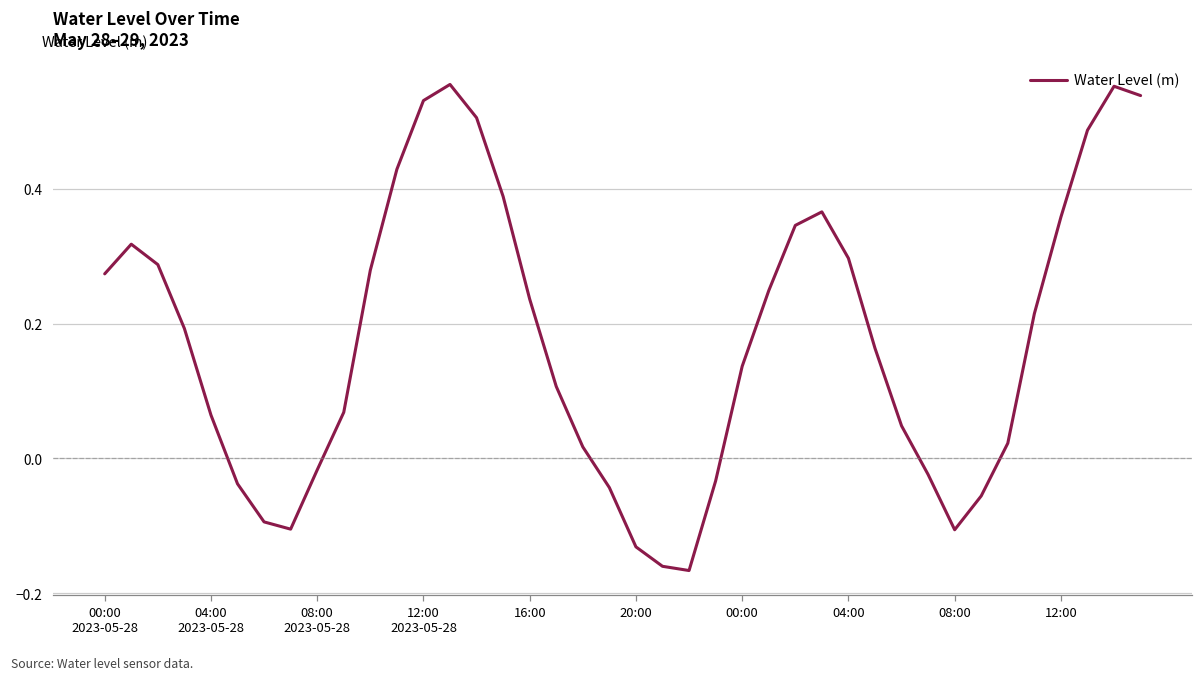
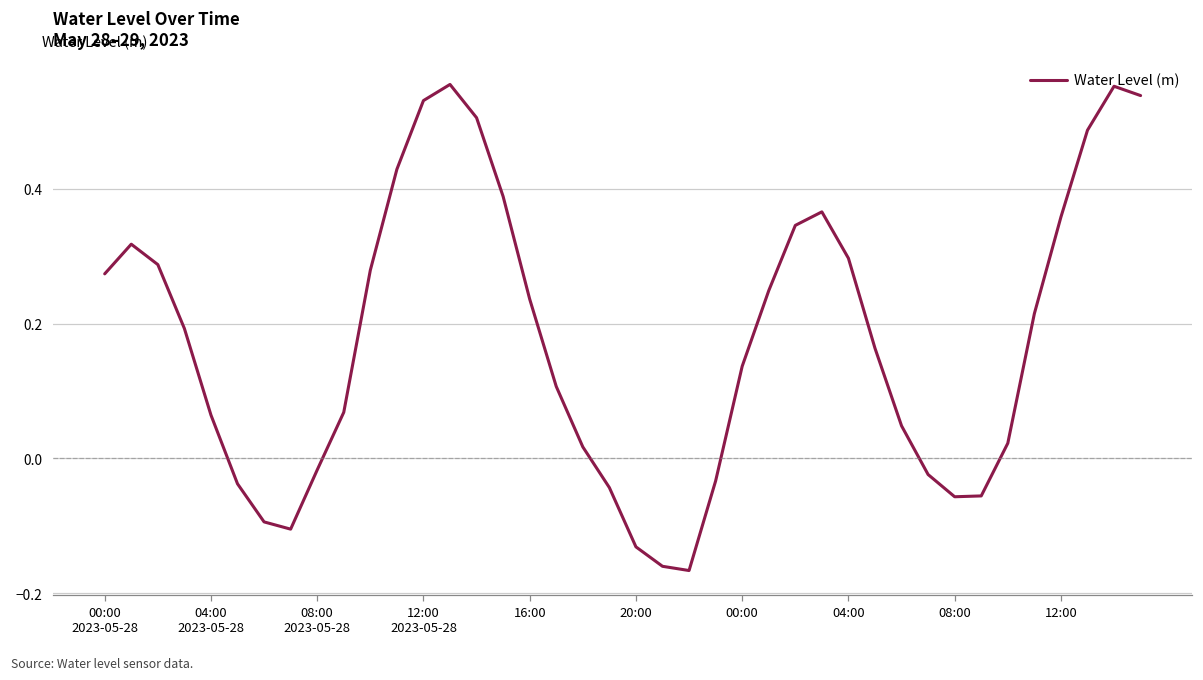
  {
    "00:00 2023-05-28": 0.27,
    "04:00 2023-05-28": 0.06,
    "08:00 2023-05-28": -0.02,
    "12:00 2023-05-28": 0.53,
    "16:00": 0.24,
    "20:00": -0.13,
    "00:00": 0.14,
    "04:00": 0.30,
-   "08:00": -0.11,
+   "08:00": -0.06,
    "12:00": 0.36
  }
